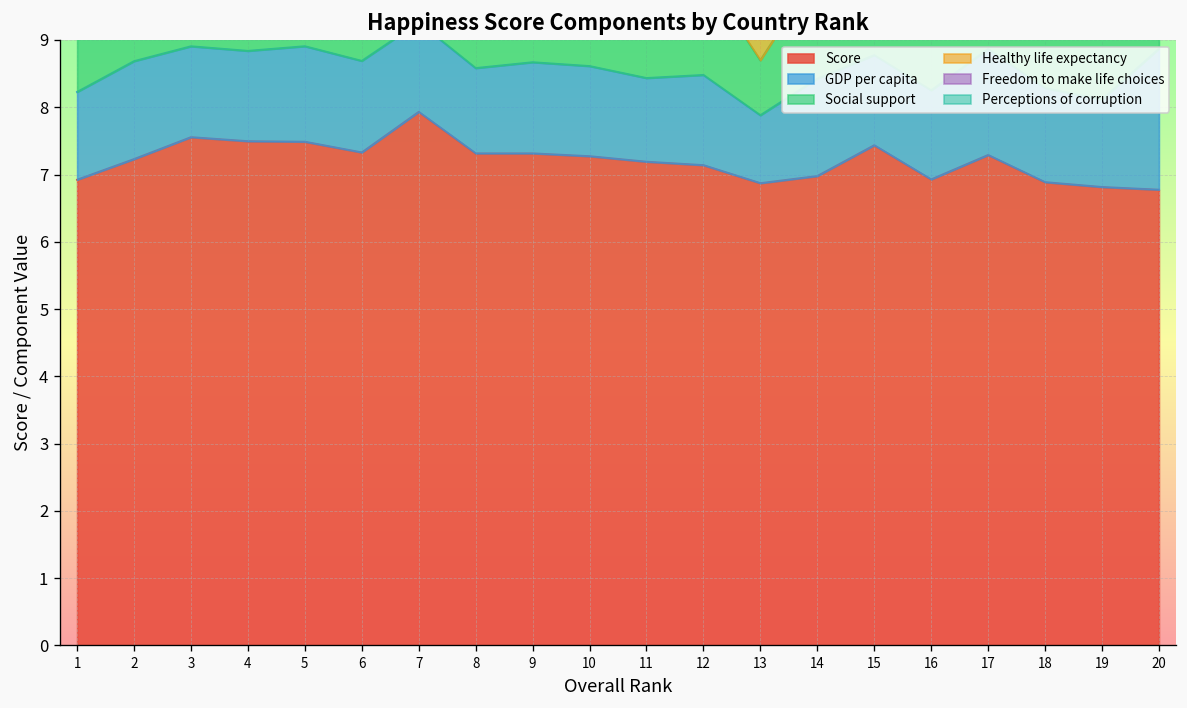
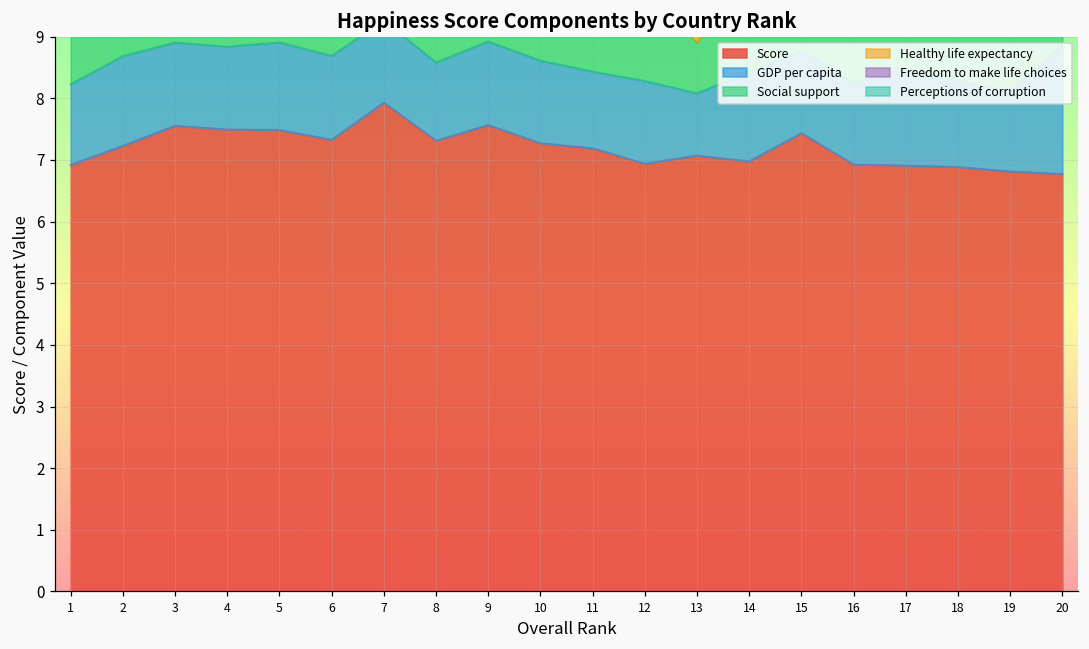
  {
    "Score": {
      "1": 6.9,
      "2": 7.2,
      "3": 7.6,
      "4": 7.5,
      "5": 7.5,
      "6": 7.3,
      "7": 7.9,
      "8": 7.3,
-     "9": 7.3,
+     "9": 7.6,
      "10": 7.3,
      "11": 7.2,
-     "12": 7.1,
-     "13": 6.9,
+     "12": 6.9,
+     "13": 7.1,
      "14": 7.0,
      "15": 7.4,
      "16": 6.9,
-     "17": 7.3,
+     "17": 6.9,
      "18": 6.9,
      "19": 6.8,
      "20": 6.8
    },
    "GDP per capita": {
      "1": 1.3,
      "2": 1.5,
      "3": 1.4,
      "4": 1.3,
      "5": 1.4,
      "6": 1.4,
      "8": 1.3,
      "9": 1.4,
      "10": 1.3,
      "11": 1.2,
      "12": 1.3,
      "13": 1.0
    }
  }
